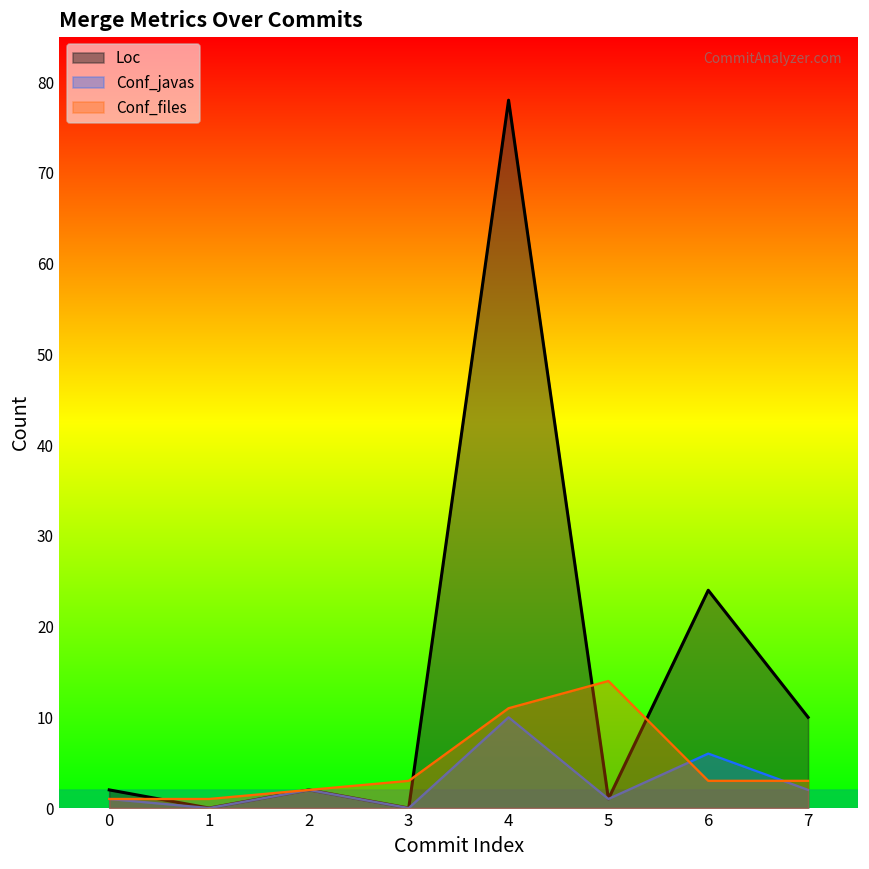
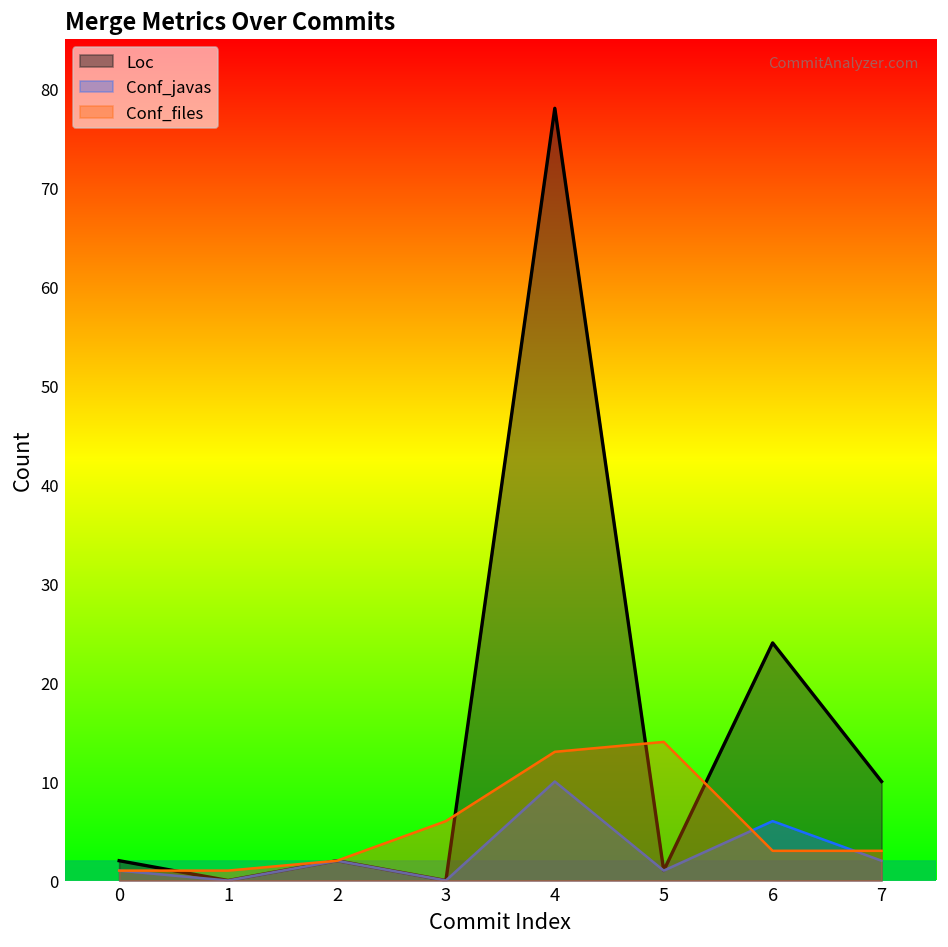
  {
    "Loc": {
      "4": 78,
      "6": 24,
      "7": 10
    },
    "Conf_javas": {
      "4": 10,
      "6": 6
    },
    "Conf_files": {
-     "3": 3,
-     "4": 11,
+     "3": 6,
+     "4": 13,
      "5": 14,
      "6": 3,
      "7": 3
    }
  }
